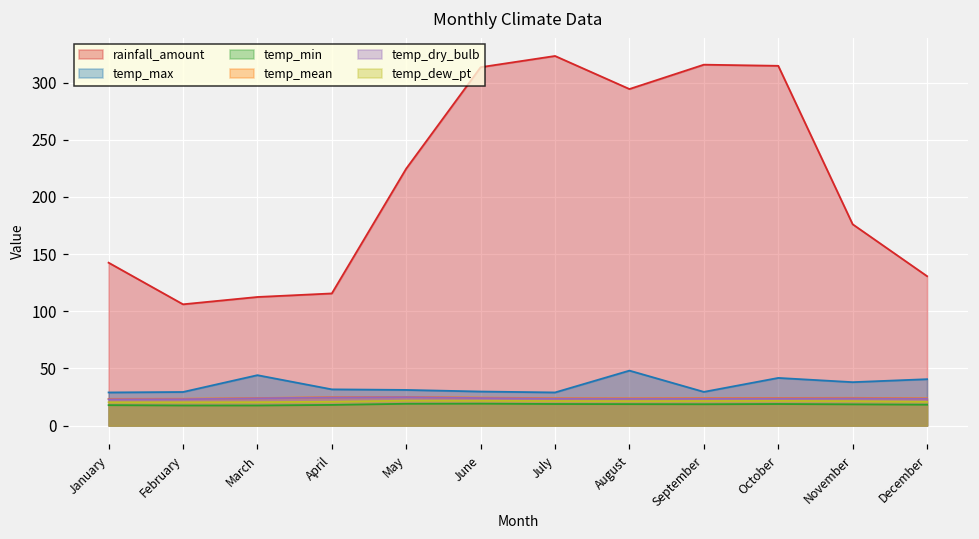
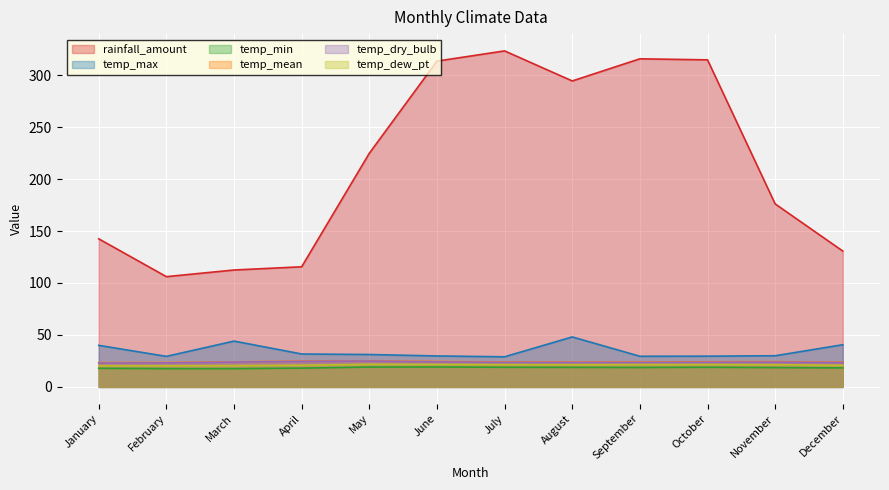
  {
    "temp_max": {
-     "January": 29,
+     "January": 40,
      "February": 29,
      "March": 44,
      "April": 32,
      "May": 31,
      "June": 30,
      "July": 29,
      "August": 48,
      "September": 30,
-     "October": 42,
-     "November": 38,
+     "October": 30,
+     "November": 30,
      "December": 41
    },
    "temp_min": {
      "January": 18,
      "February": 18,
      "March": 18,
      "April": 18,
      "May": 19,
      "June": 19,
      "July": 19,
      "August": 19,
      "September": 19,
      "October": 19,
      "November": 19,
      "December": 18
    }
  }
